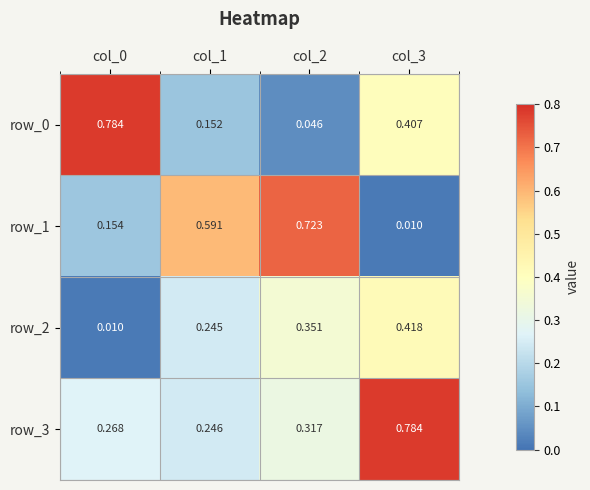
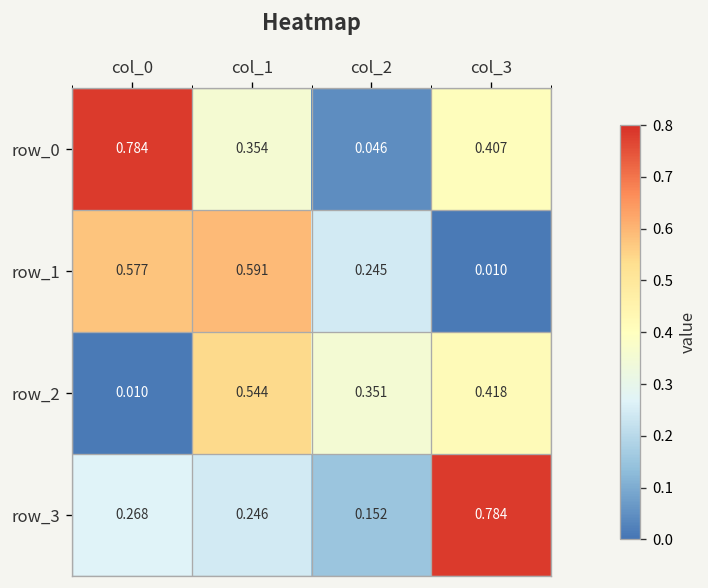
  {
    "row_0": {
      "col_0": 0.784,
-     "col_1": 0.152,
+     "col_1": 0.354,
      "col_2": 0.046,
      "col_3": 0.407
    },
    "row_1": {
-     "col_0": 0.154,
+     "col_0": 0.577,
      "col_1": 0.591,
-     "col_2": 0.723,
+     "col_2": 0.245,
      "col_3": 0.010
    },
    "row_2": {
      "col_0": 0.010,
-     "col_1": 0.245,
+     "col_1": 0.544,
      "col_2": 0.351,
      "col_3": 0.418
    },
    "row_3": {
      "col_0": 0.268,
      "col_1": 0.246,
-     "col_2": 0.317,
+     "col_2": 0.152,
      "col_3": 0.784
    }
  }
